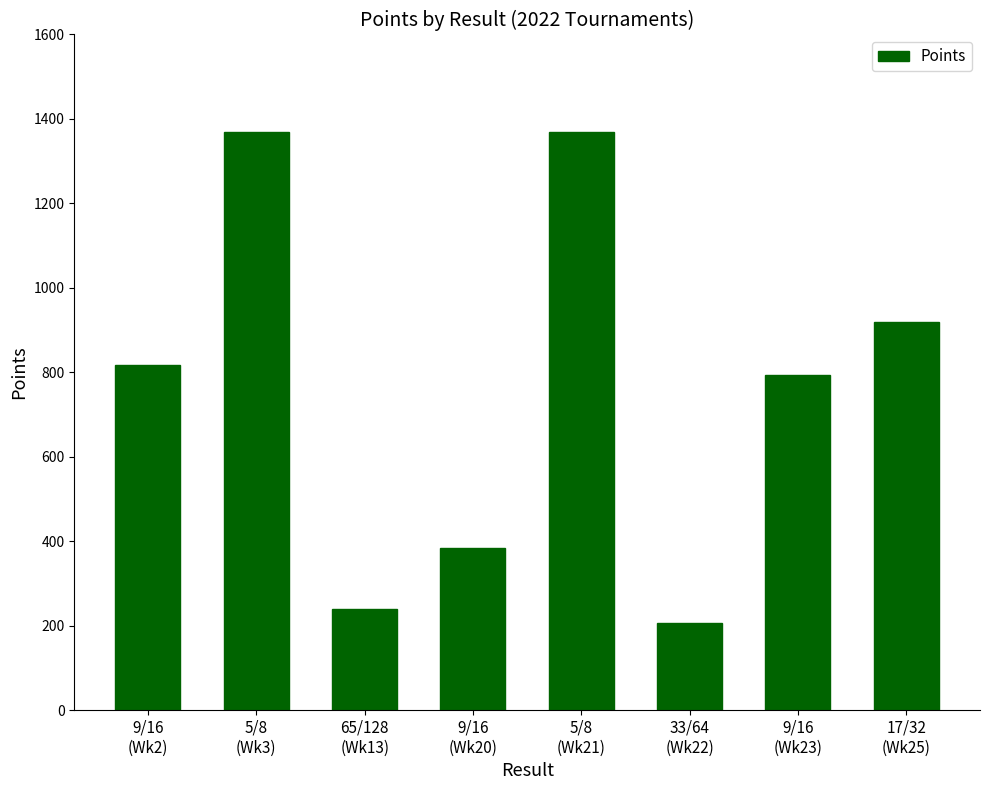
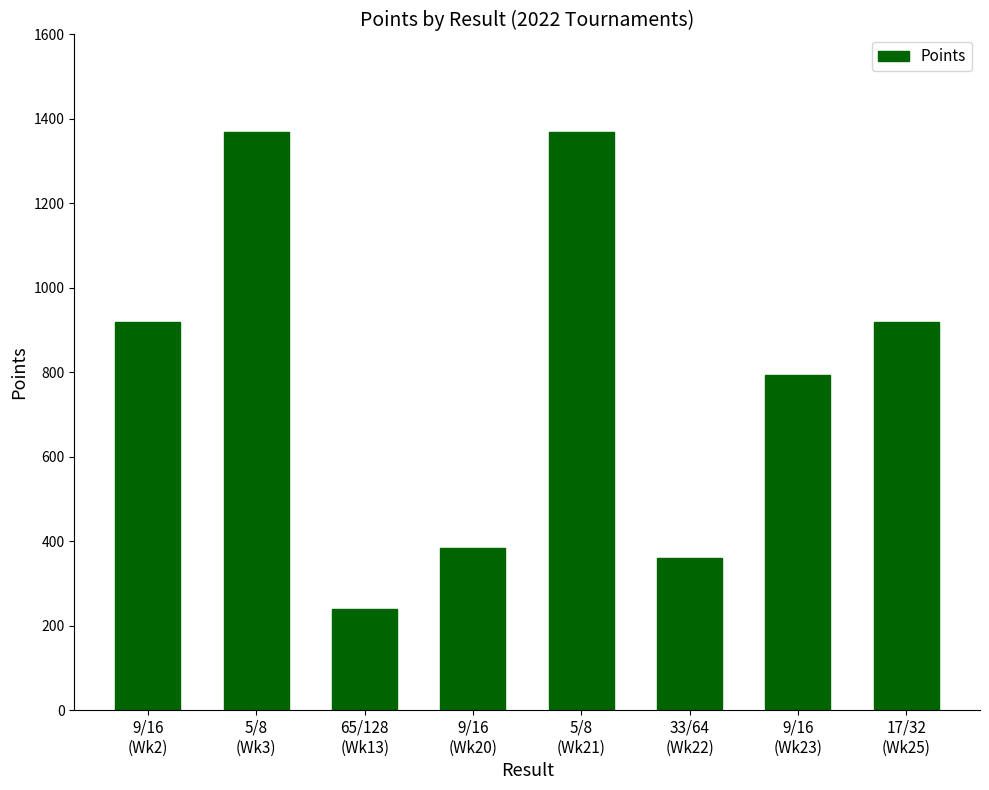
  {
-   "9/16 (Wk2)": 820,
+   "9/16 (Wk2)": 920,
    "5/8 (Wk3)": 1370,
    "65/128 (Wk13)": 240,
    "9/16 (Wk20)": 380,
    "5/8 (Wk21)": 1370,
-   "33/64 (Wk22)": 210,
+   "33/64 (Wk22)": 360,
    "9/16 (Wk23)": 790,
    "17/32 (Wk25)": 920
  }
